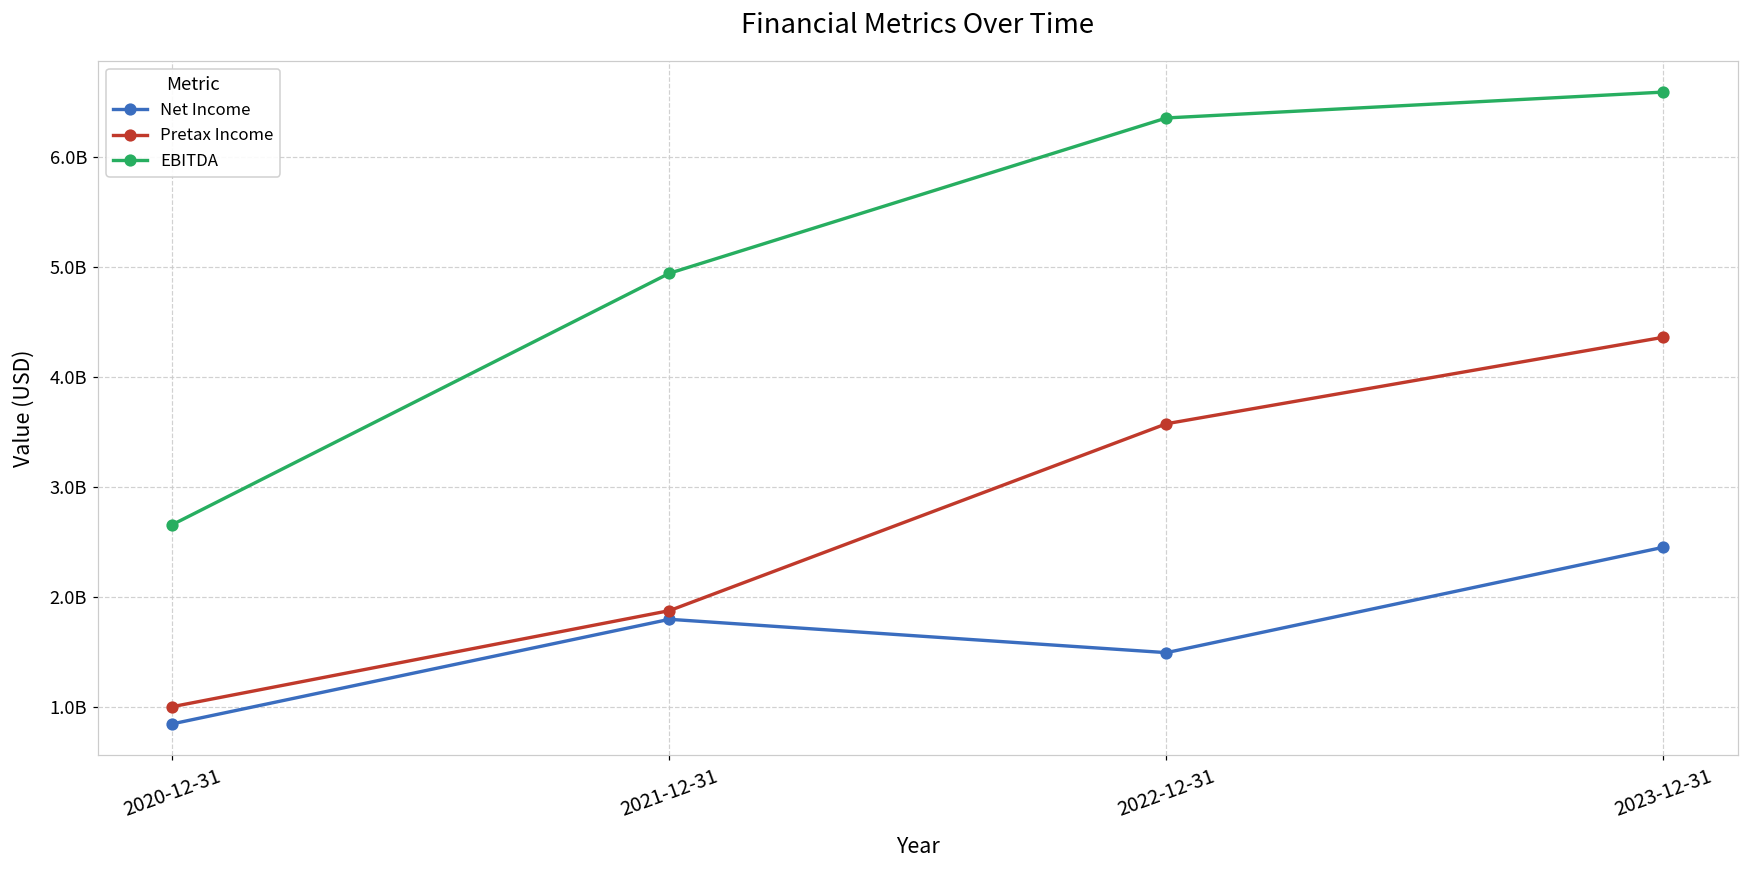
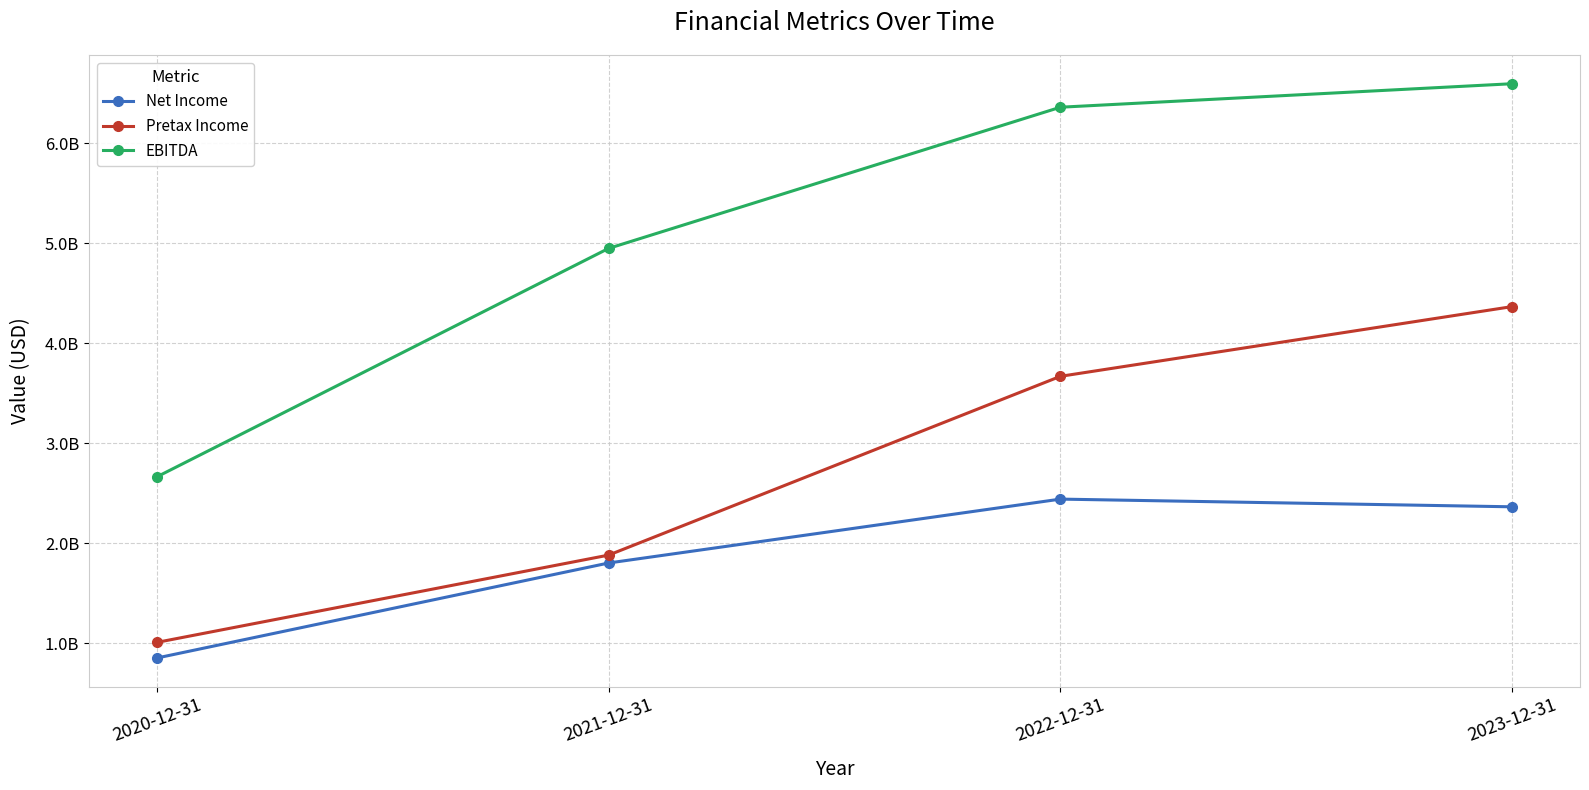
  {
    "Net Income": {
      "2020-12-31": 850000000,
      "2021-12-31": 1800000000,
-     "2022-12-31": 1500000000,
-     "2023-12-31": 2460000000
+     "2022-12-31": 2440000000,
+     "2023-12-31": 2360000000
    },
    "Pretax Income": {
      "2020-12-31": 1010000000,
      "2021-12-31": 1880000000,
-     "2022-12-31": 3580000000,
+     "2022-12-31": 3670000000,
      "2023-12-31": 4370000000
    },
    "EBITDA": {
      "2020-12-31": 2660000000,
      "2021-12-31": 4950000000,
      "2022-12-31": 6360000000,
      "2023-12-31": 6590000000
    }
  }
